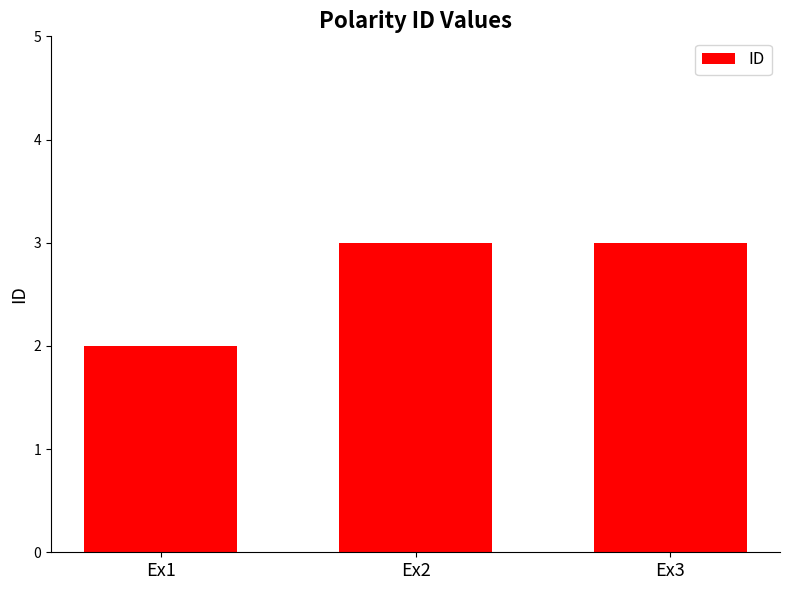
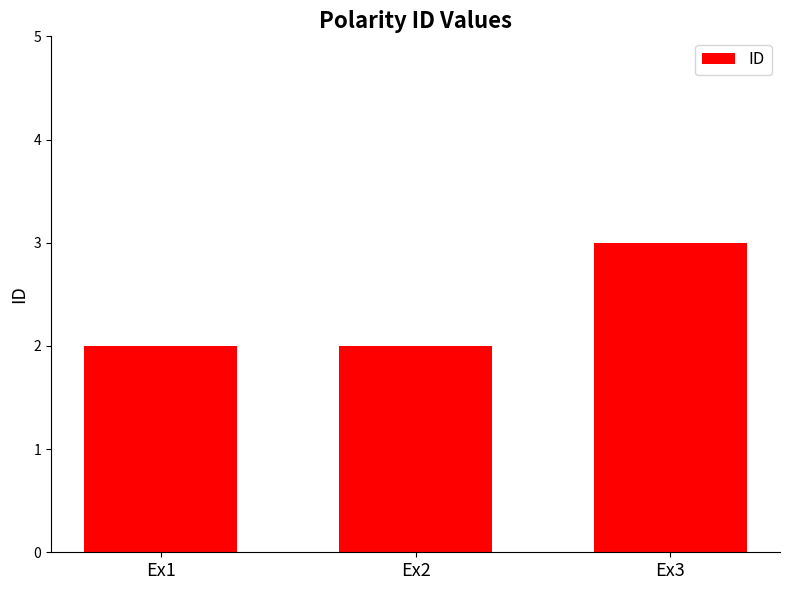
  {
    "Ex1": 2,
-   "Ex2": 3,
+   "Ex2": 2,
    "Ex3": 3
  }
